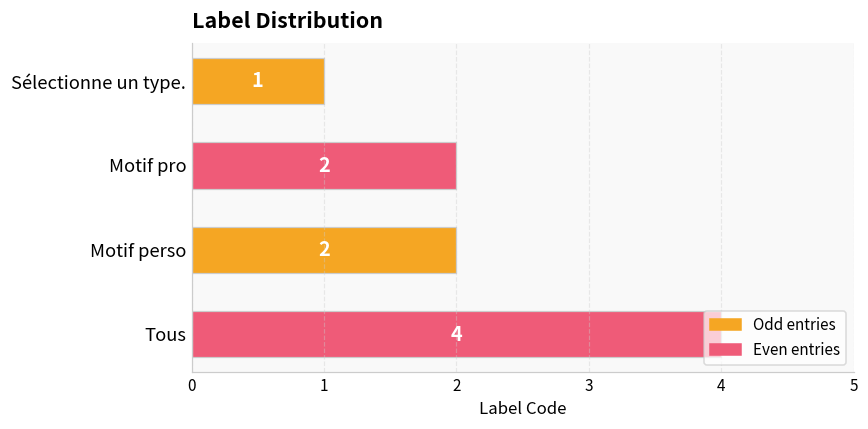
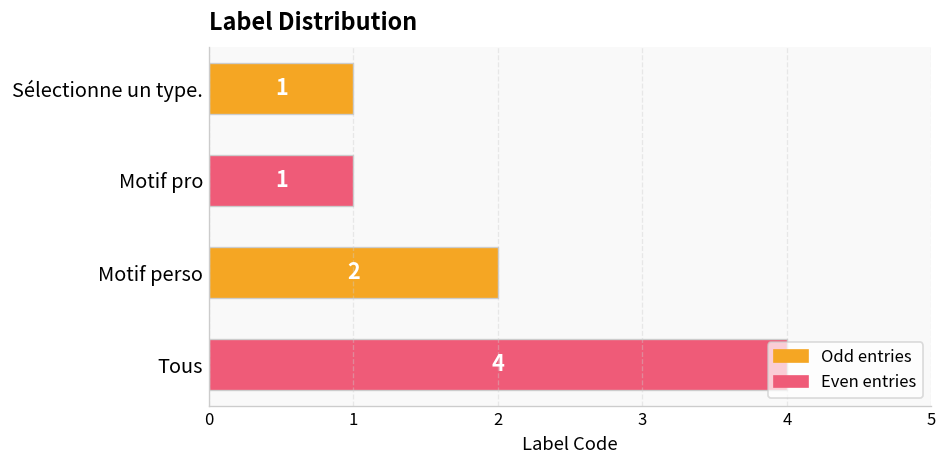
  {
    "Sélectionne un type.": 1,
-   "Motif pro": 2,
+   "Motif pro": 1,
    "Motif perso": 2
  }
